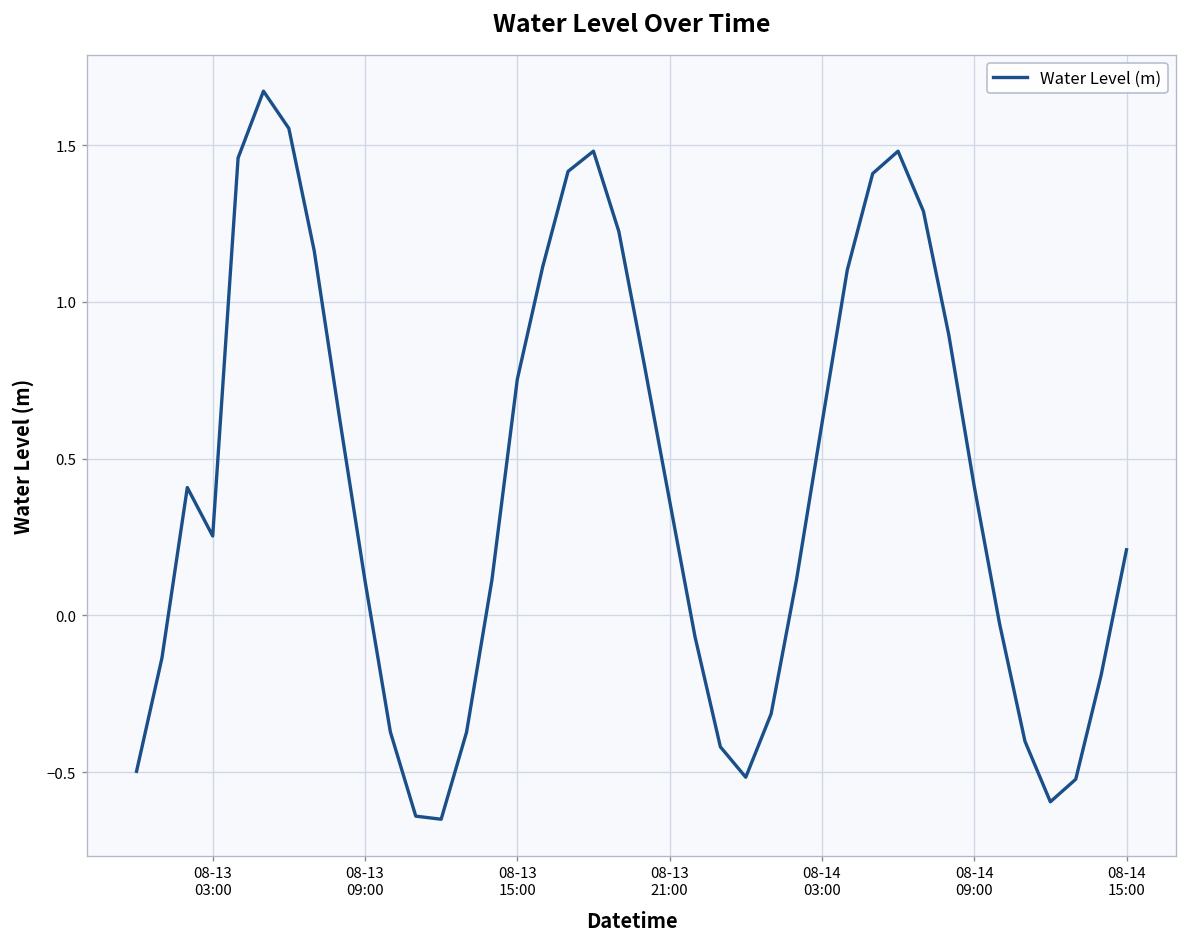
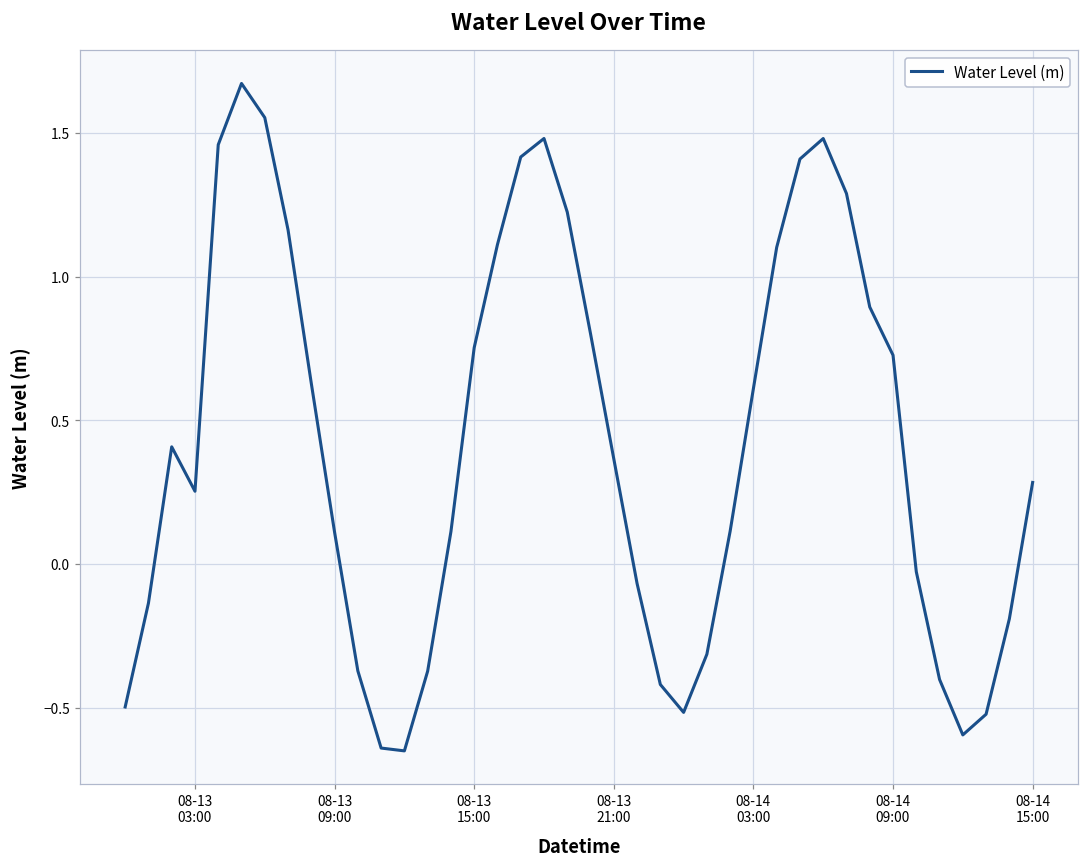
  {
    "08-13 03:00": 0.25,
    "08-13 09:00": 0.11,
    "08-13 15:00": 0.75,
    "08-13 21:00": 0.37,
    "08-14 03:00": 0.61,
-   "08-14 09:00": 0.41,
-   "08-14 15:00": 0.21
+   "08-14 09:00": 0.73,
+   "08-14 15:00": 0.28
  }
